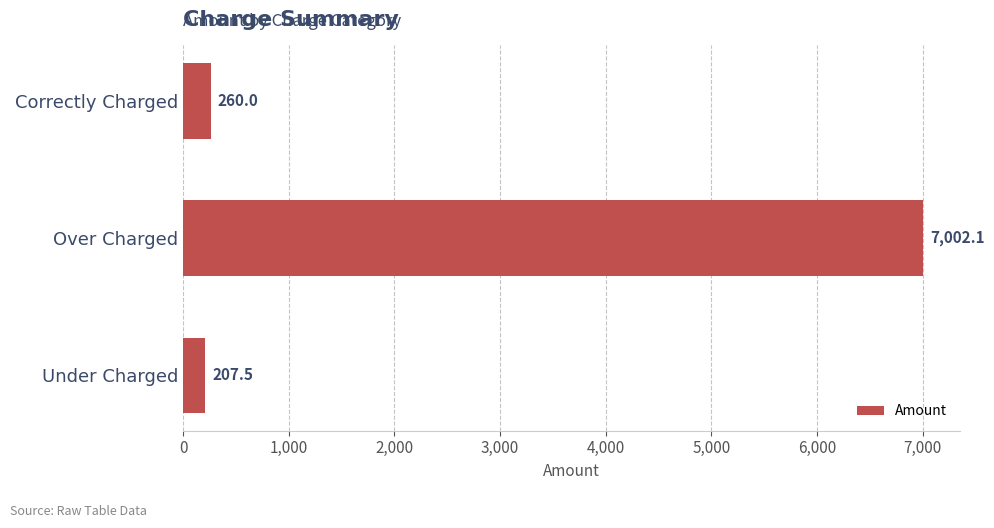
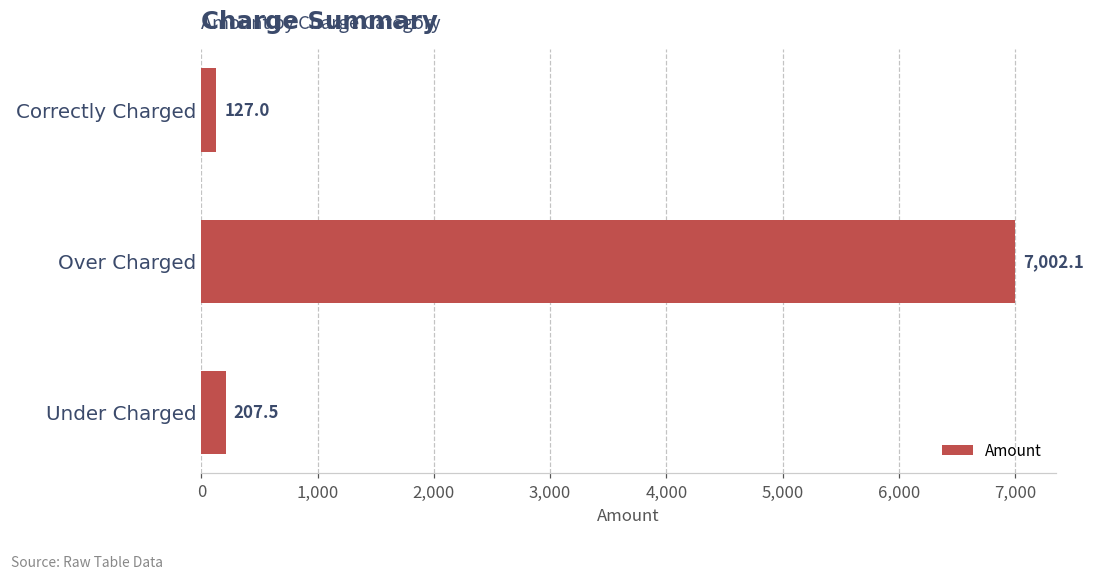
  {
-   "Correctly Charged": "260.0",
+   "Correctly Charged": "127.0",
    "Over Charged": "7,002.1",
    "Under Charged": "207.5"
  }
